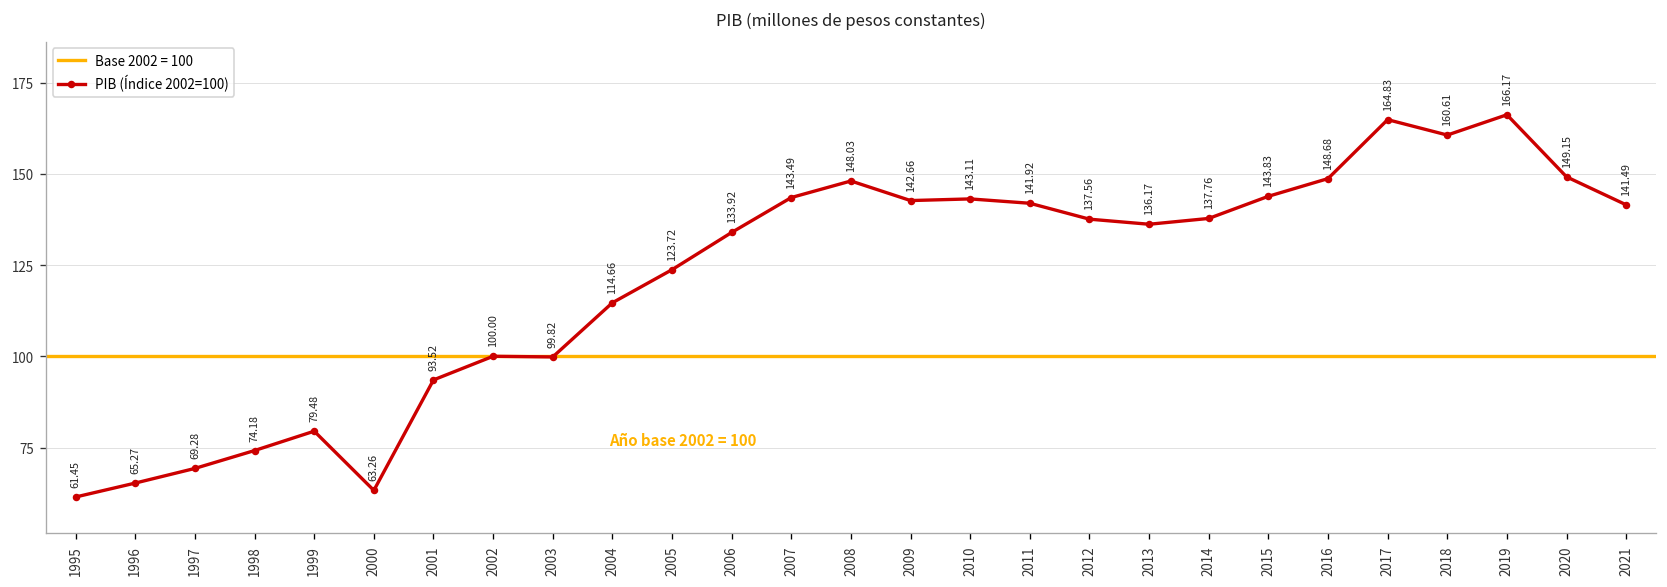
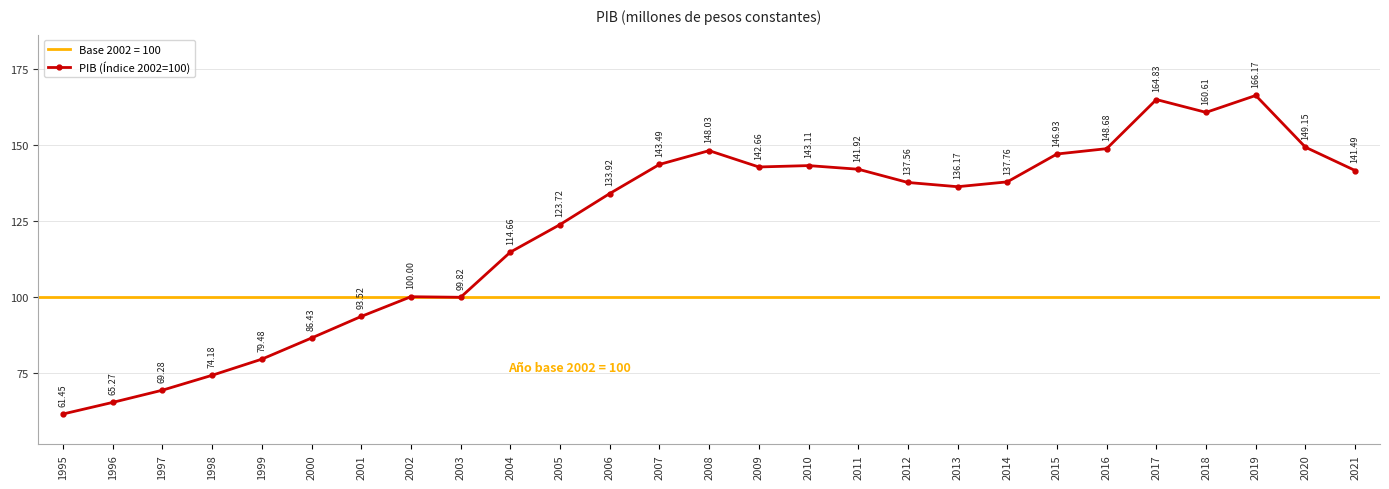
  {
    "1995": 61.45,
    "1996": 65.27,
    "1997": 69.28,
    "1998": 74.18,
    "1999": 79.48,
-   "2000": 63.26,
+   "2000": 86.43,
    "2001": 93.52,
    "2002": 100.00,
    "2003": 99.82,
    "2004": 114.66,
    "2005": 123.72,
    "2006": 133.92,
    "2007": 143.49,
    "2008": 148.03,
    "2009": 142.66,
    "2010": 143.11,
    "2011": 141.92,
    "2012": 137.56,
    "2013": 136.17,
    "2014": 137.76,
-   "2015": 143.83,
+   "2015": 146.93,
    "2016": 148.68,
    "2017": 164.83,
    "2018": 160.61,
    "2019": 166.17,
    "2020": 149.15,
    "2021": 141.49
  }
